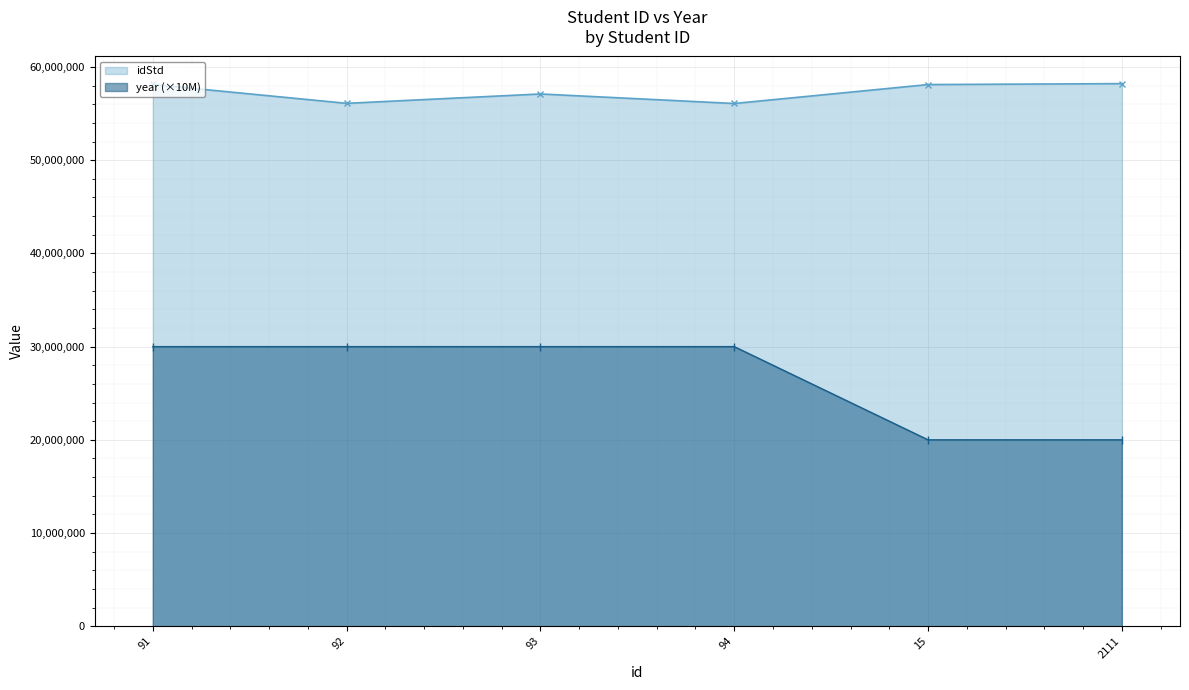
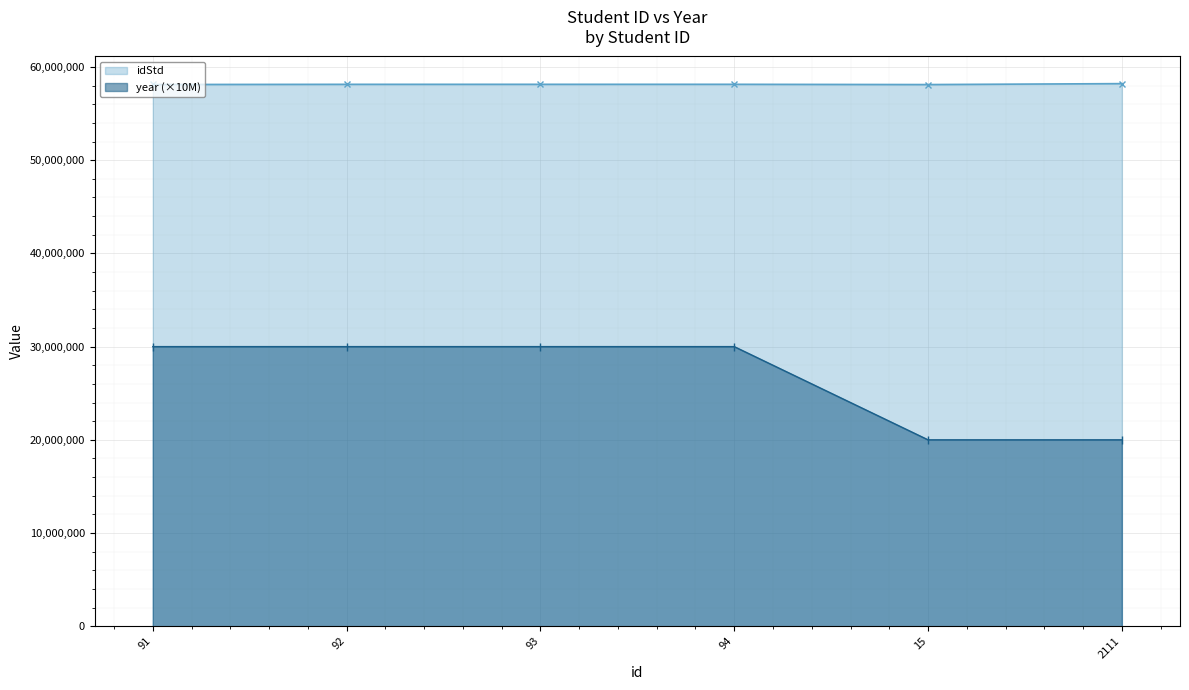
  {
    "idStd": {
-     "92": "56,000,000",
-     "93": "57,000,000",
-     "94": "56,000,000",
+     "92": "58,000,000",
+     "93": "58,000,000",
+     "94": "58,000,000",
      "15": "58,000,000",
      "2111": "58,000,000"
    },
    "year (×10M)": {
      "91": "30,000,000",
      "92": "30,000,000",
      "93": "30,000,000",
      "94": "30,000,000",
      "15": "20,000,000",
      "2111": "20,000,000"
    }
  }
